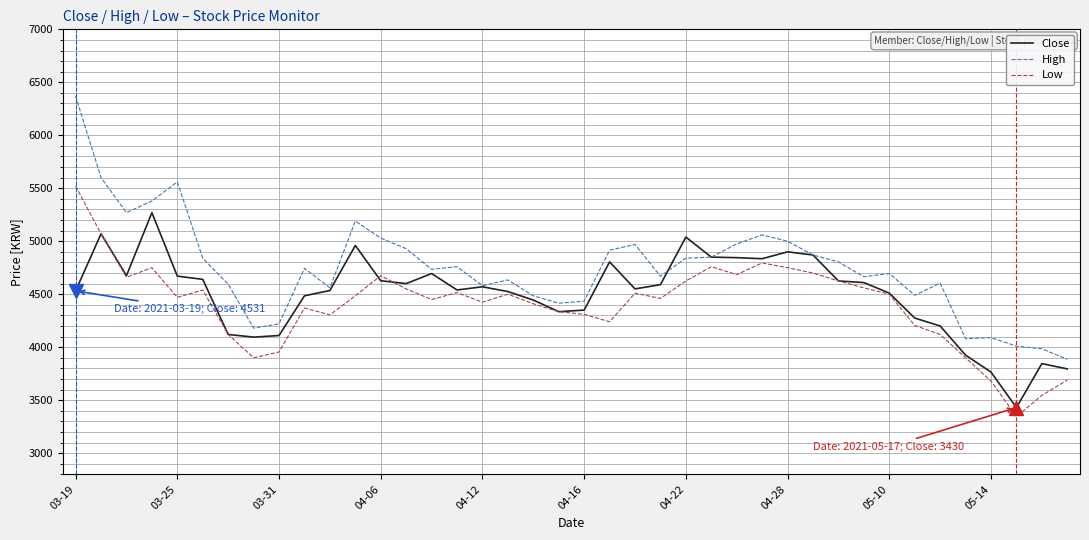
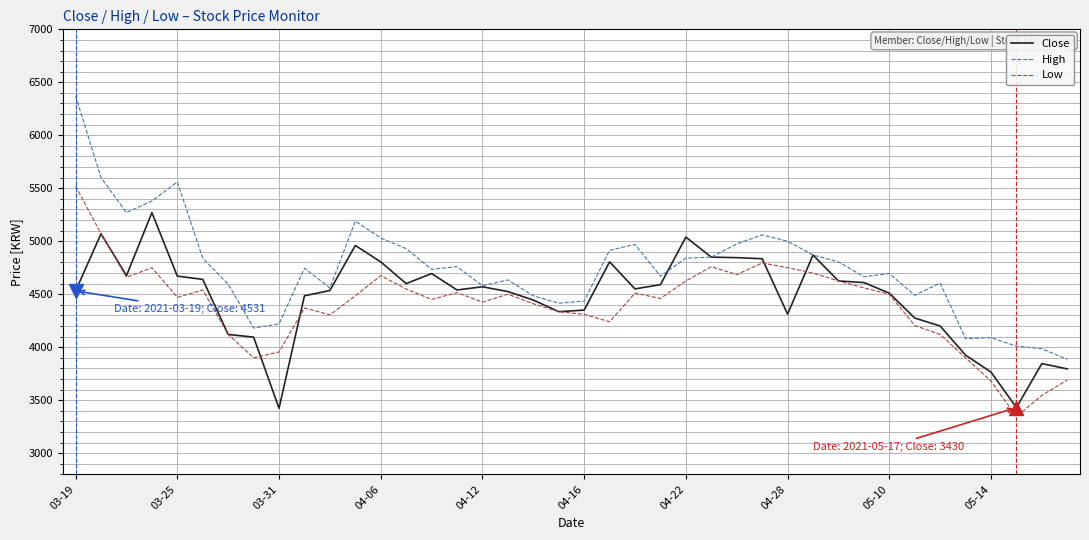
  {
    "Close": {
      "03-25": 4670,
-     "03-31": 4110,
-     "04-06": 4630,
+     "03-31": 3420,
+     "04-06": 4810,
      "04-16": 4350,
      "04-22": 5040,
-     "04-28": 4900,
+     "04-28": 4310,
      "05-14": 3770
    }
  }
